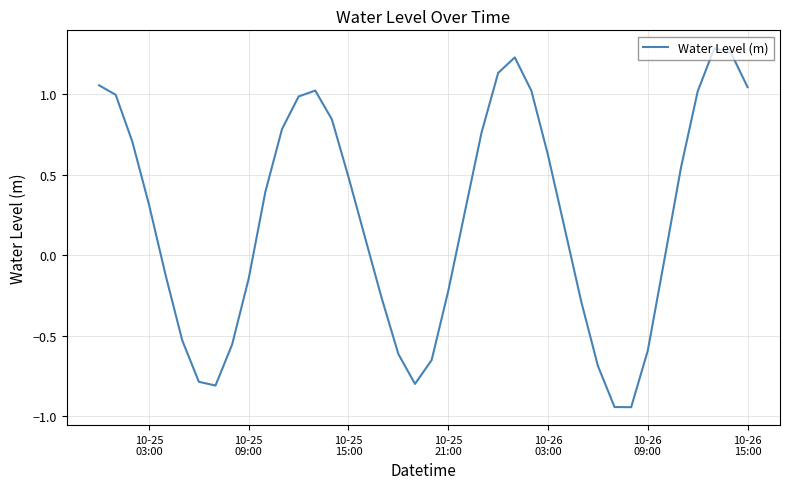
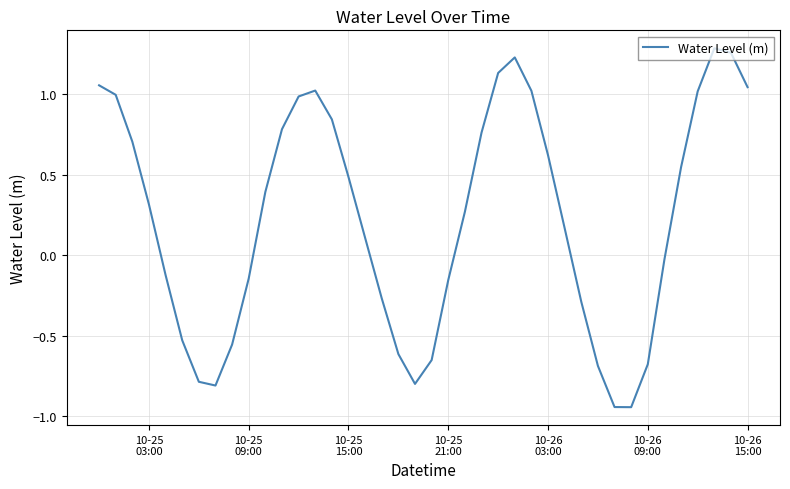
  {
    "10-25 03:00": 0.31,
    "10-25 09:00": -0.15,
    "10-25 15:00": 0.49,
-   "10-25 21:00": -0.22,
+   "10-25 21:00": -0.15,
    "10-26 03:00": 0.62,
-   "10-26 09:00": -0.59,
+   "10-26 09:00": -0.68,
    "10-26 15:00": 1.04
  }
